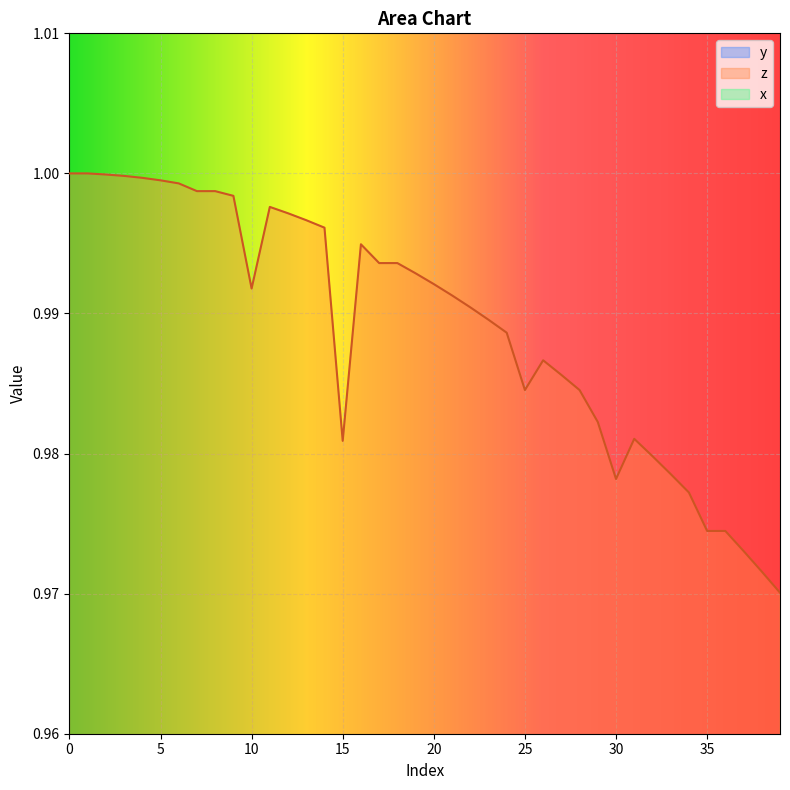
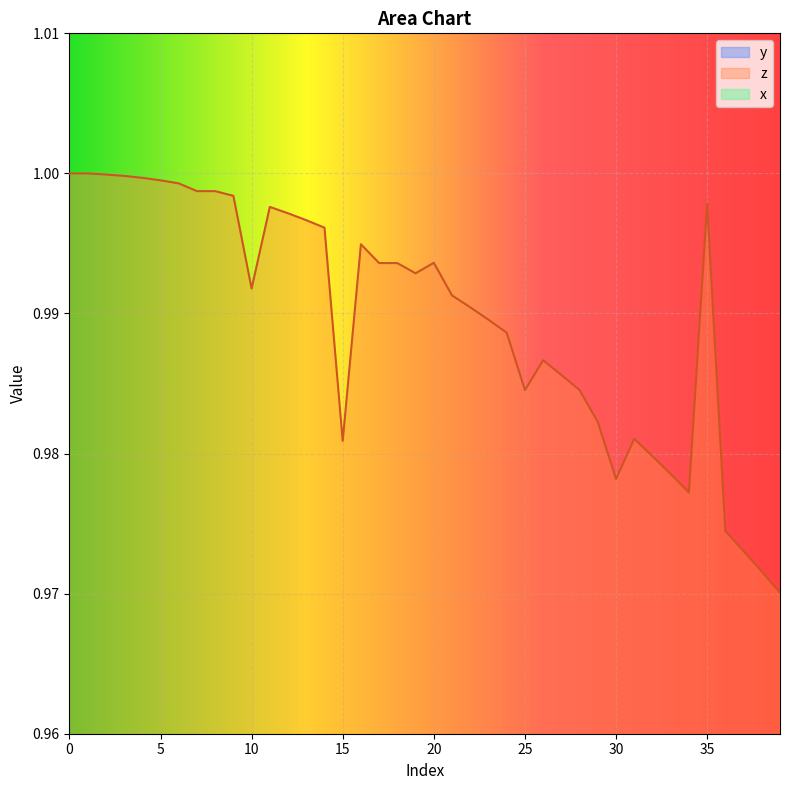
  {
    "z": {
      "0": 1.0000,
      "5": 0.9995,
      "10": 0.9918,
      "15": 0.9809,
-     "20": 0.9921,
+     "20": 0.9936,
      "25": 0.9845,
      "30": 0.9782,
-     "35": 0.9745
+     "35": 0.9978
    }
  }
